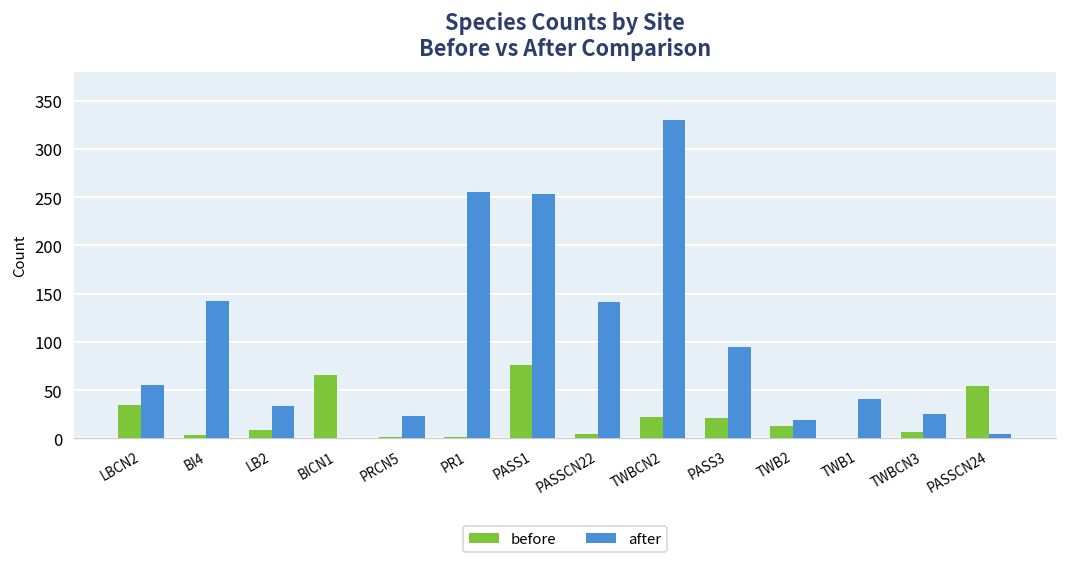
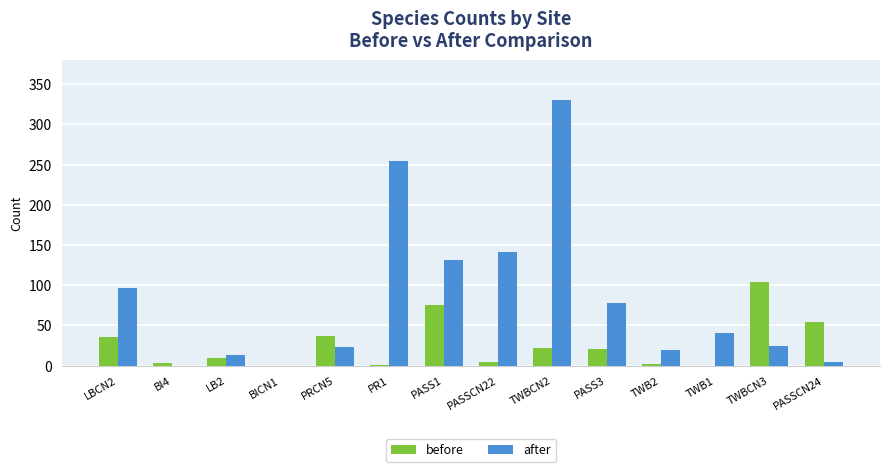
  {
    "before": {
      "LBCN2": 40,
      "LB2": 10,
-     "BICN1": 70,
-     "PRCN5": 0,
+     "BICN1": 0,
+     "PRCN5": 40,
      "PASS1": 80,
      "PASSCN22": 10,
      "TWBCN2": 20,
      "PASS3": 20,
-     "TWB2": 10,
+     "TWB2": 0,
      "TWB1": 0,
-     "TWBCN3": 10,
+     "TWBCN3": 100,
      "PASSCN24": 50
    },
    "after": {
-     "LBCN2": 60,
-     "BI4": 140,
-     "LB2": 30,
+     "LBCN2": 100,
+     "BI4": 0,
+     "LB2": 10,
      "BICN1": 0,
      "PRCN5": 20,
      "PR1": 260,
-     "PASS1": 250,
+     "PASS1": 130,
      "PASSCN22": 140,
      "TWBCN2": 330,
-     "PASS3": 100,
+     "PASS3": 80,
      "TWB2": 20,
      "TWB1": 40,
      "TWBCN3": 30,
      "PASSCN24": 10
    }
  }
